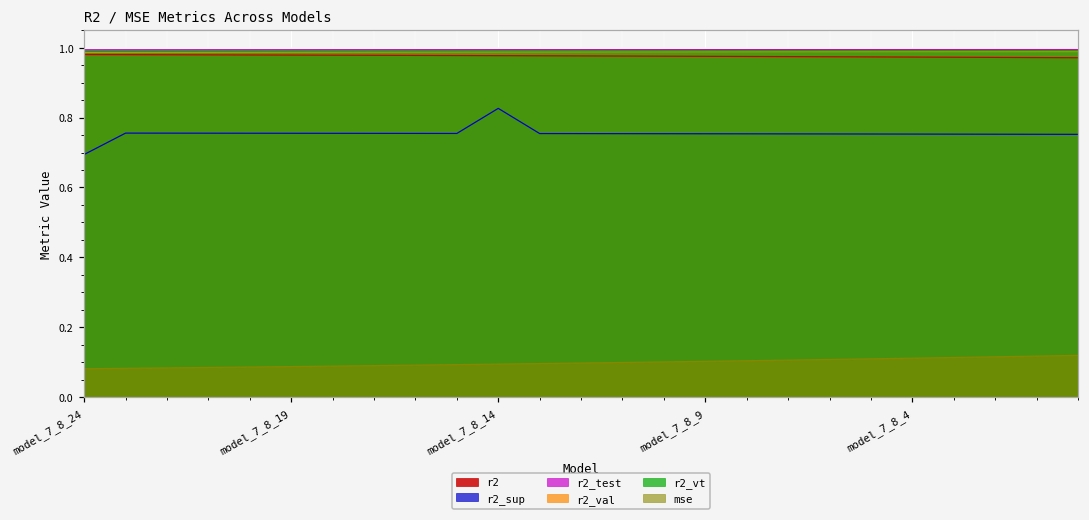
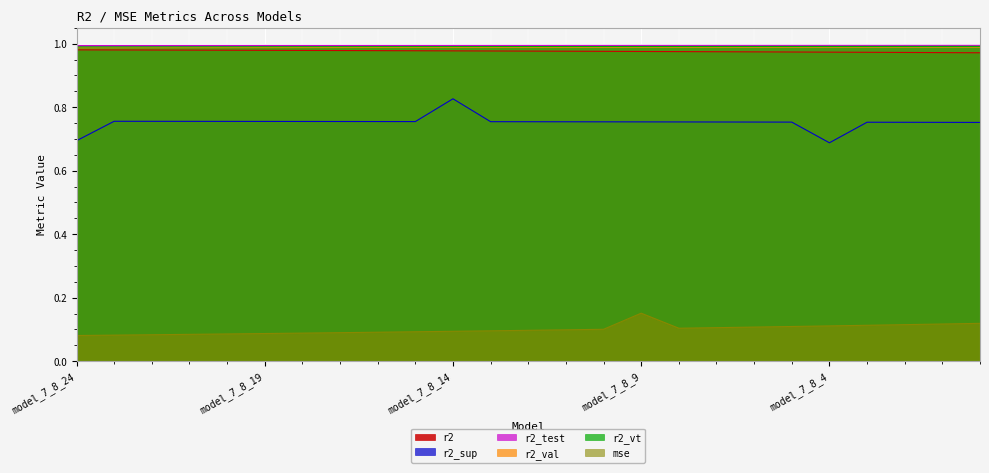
  {
    "r2": {
      "model_7_8_19": 0.98,
      "model_7_8_14": 0.98,
      "model_7_8_9": 0.98,
      "model_7_8_4": 0.97
    },
    "r2_sup": {
      "model_7_8_24": 0.69,
      "model_7_8_19": 0.76,
      "model_7_8_14": 0.83,
      "model_7_8_9": 0.75,
-     "model_7_8_4": 0.75
+     "model_7_8_4": 0.69
    },
    "mse": {
      "model_7_8_24": 0.08,
      "model_7_8_19": 0.09,
      "model_7_8_14": 0.09,
-     "model_7_8_9": 0.10,
+     "model_7_8_9": 0.15,
      "model_7_8_4": 0.11
    }
  }
